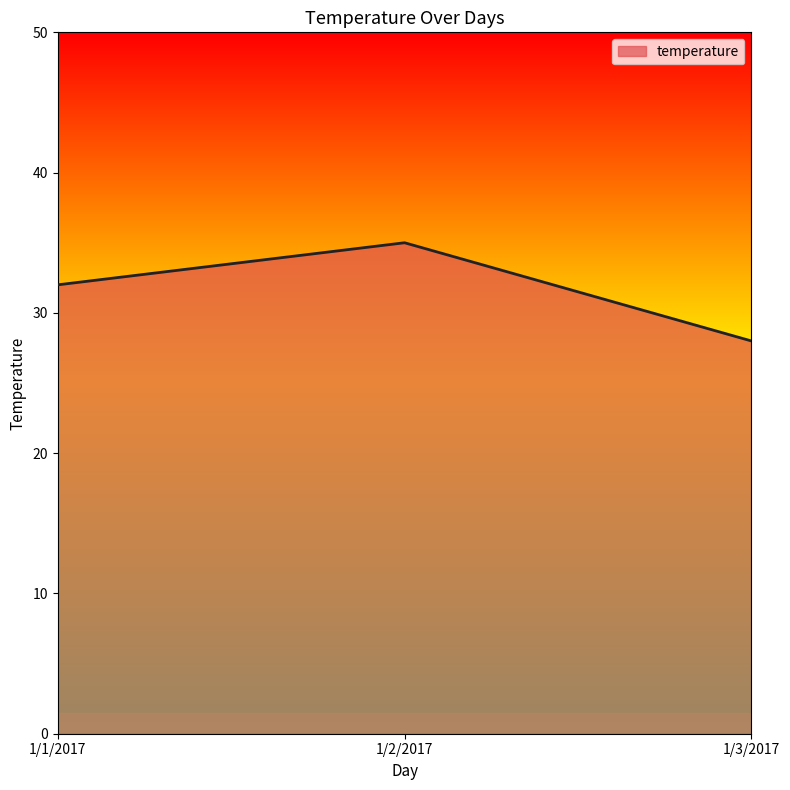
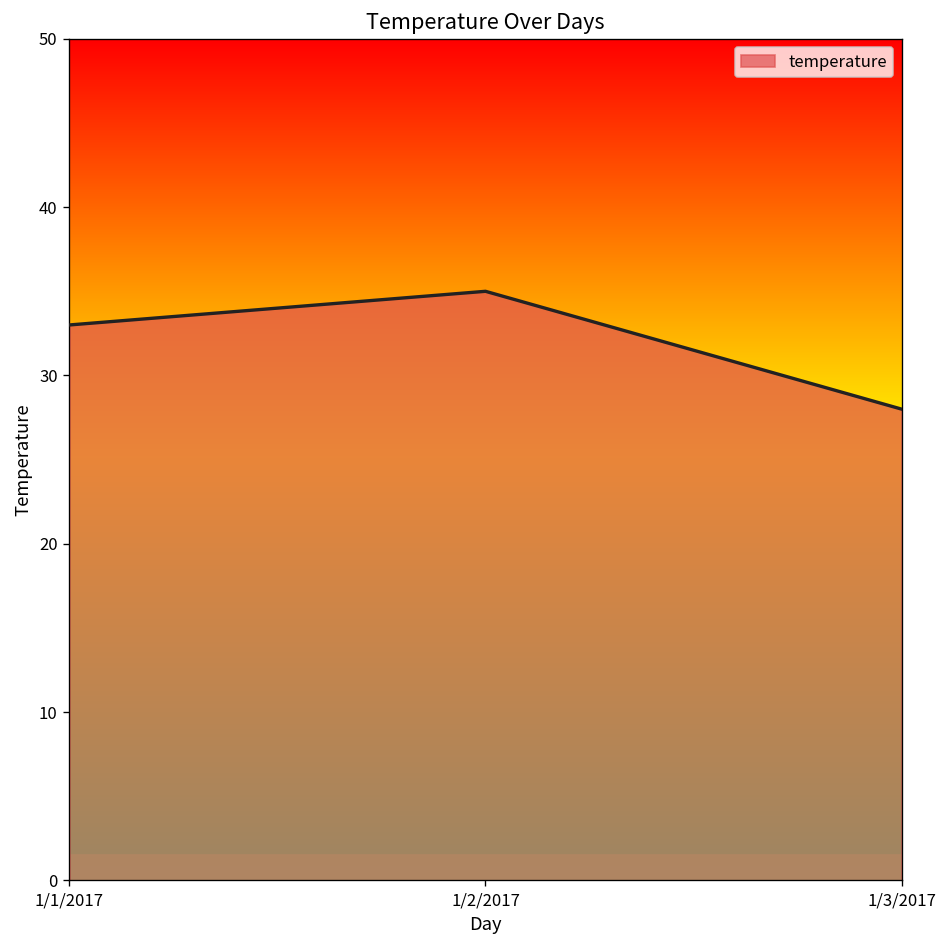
  {
-   "1/1/2017": 32,
+   "1/1/2017": 33,
    "1/2/2017": 35,
    "1/3/2017": 28
  }
